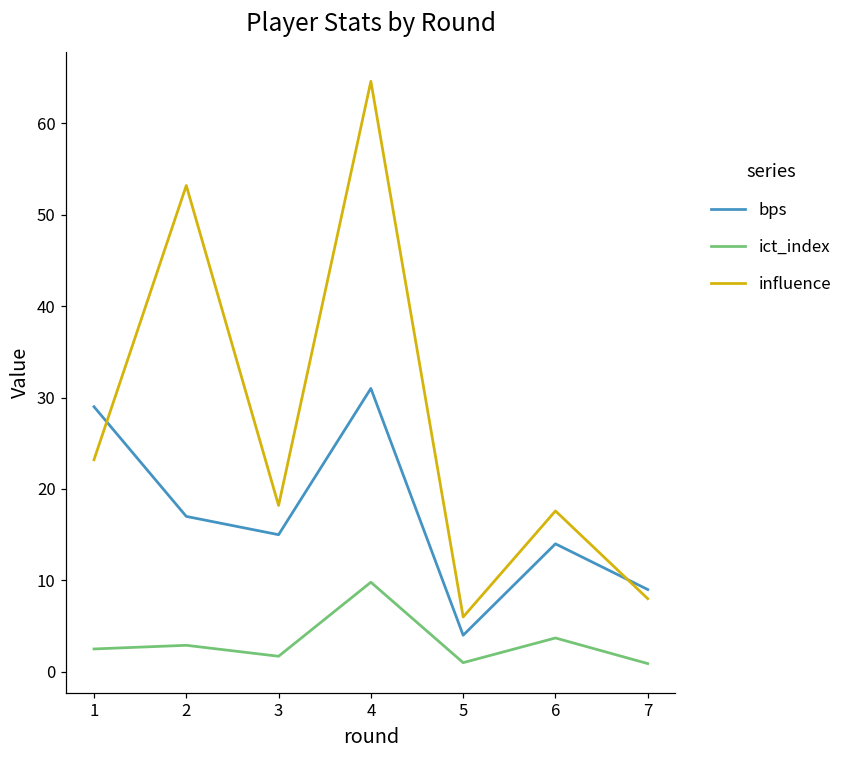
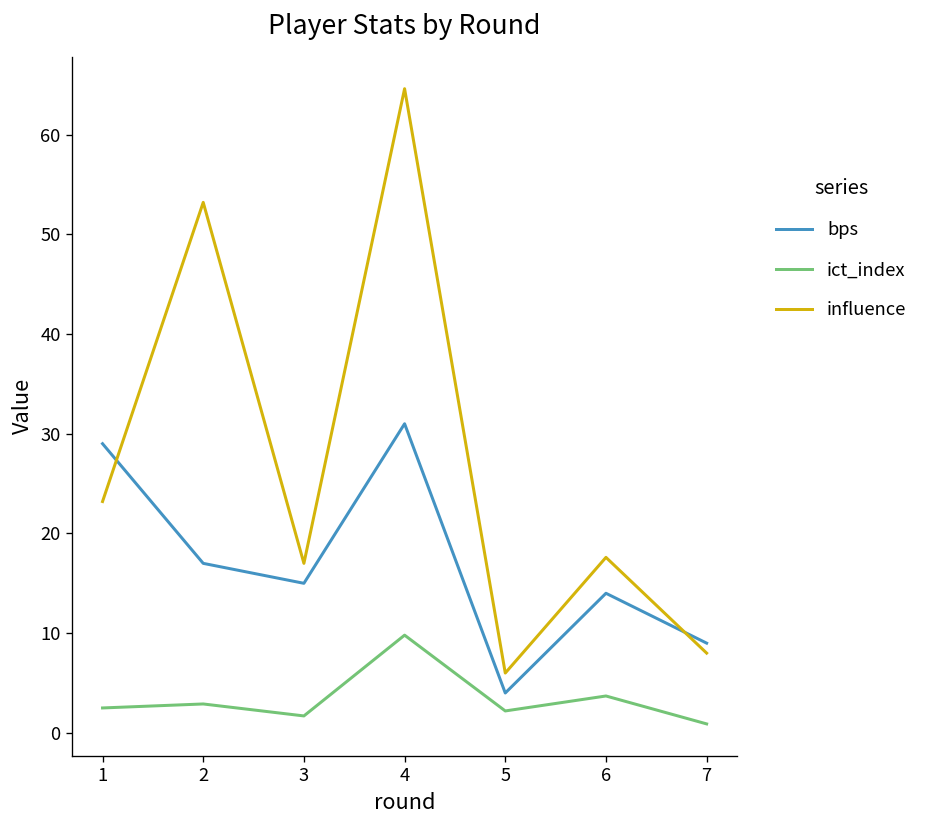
  {
    "bps": {
      "1": 29,
      "2": 17,
      "3": 15,
      "4": 31,
      "5": 4,
      "6": 14,
      "7": 9
    },
    "ict_index": {
      "1": 3,
      "2": 3,
      "3": 2,
      "4": 10,
-     "5": 1,
+     "5": 2,
      "6": 4,
      "7": 1
    },
    "influence": {
      "1": 23,
      "2": 53,
-     "3": 18,
+     "3": 17,
      "4": 65,
      "5": 6,
      "6": 18,
      "7": 8
    }
  }
